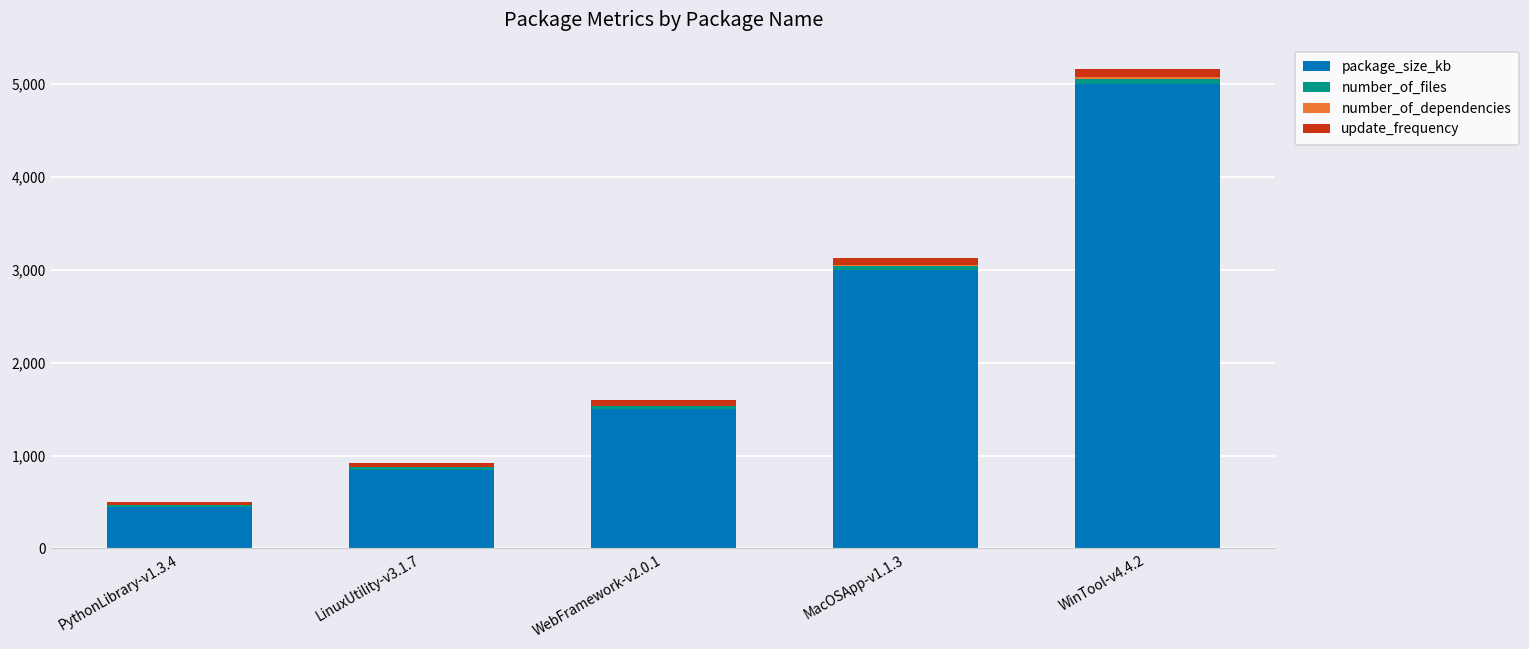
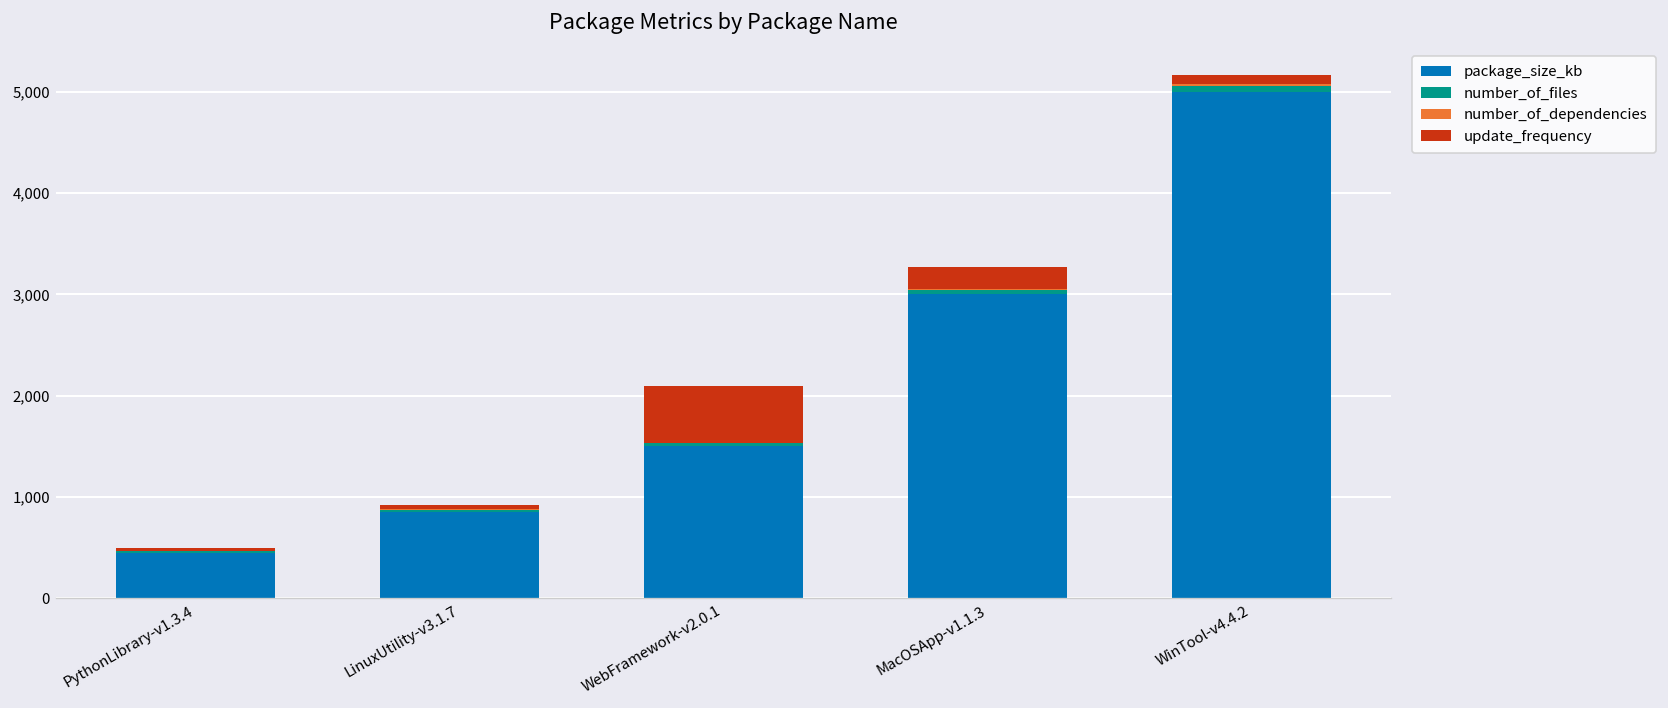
  {
    "package_size_kb": {
      "PythonLibrary-v1.3.4": "500",
      "LinuxUtility-v3.1.7": "900",
      "WebFramework-v2.0.1": "1,500",
      "MacOSApp-v1.1.3": "3,000",
      "WinTool-v4.4.2": "5,000"
    },
    "number_of_files": {
      "WebFramework-v2.0.1": "0",
      "MacOSApp-v1.1.3": "0",
      "WinTool-v4.4.2": "100"
    },
    "update_frequency": {
      "PythonLibrary-v1.3.4": "0",
      "LinuxUtility-v3.1.7": "0",
-     "WebFramework-v2.0.1": "100",
-     "MacOSApp-v1.1.3": "100",
+     "WebFramework-v2.0.1": "600",
+     "MacOSApp-v1.1.3": "200",
      "WinTool-v4.4.2": "100"
    }
  }
